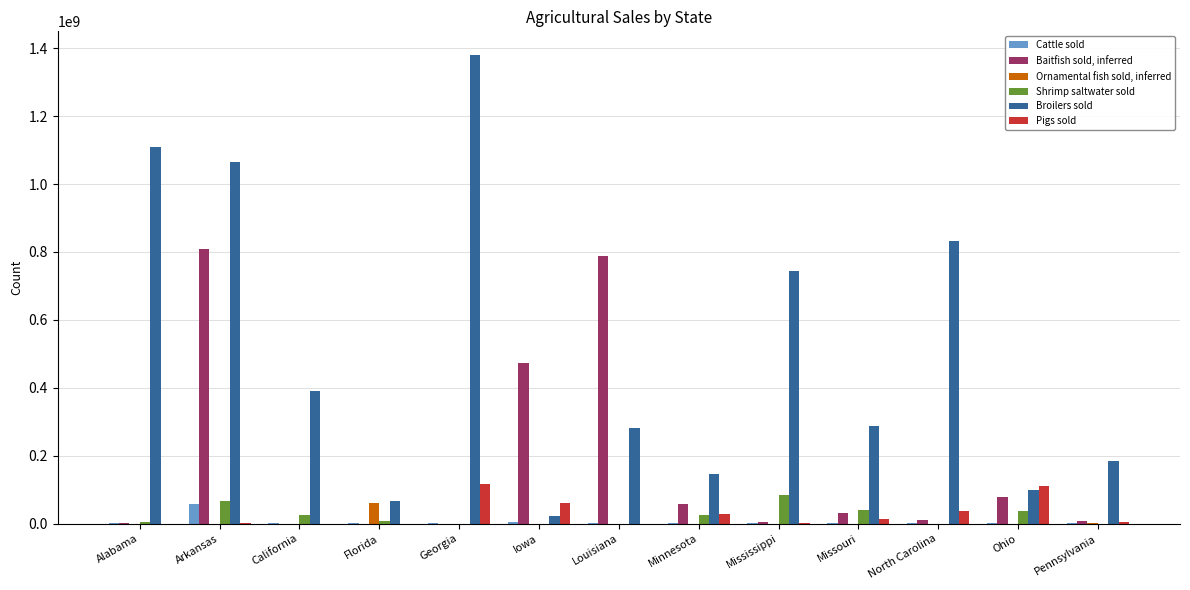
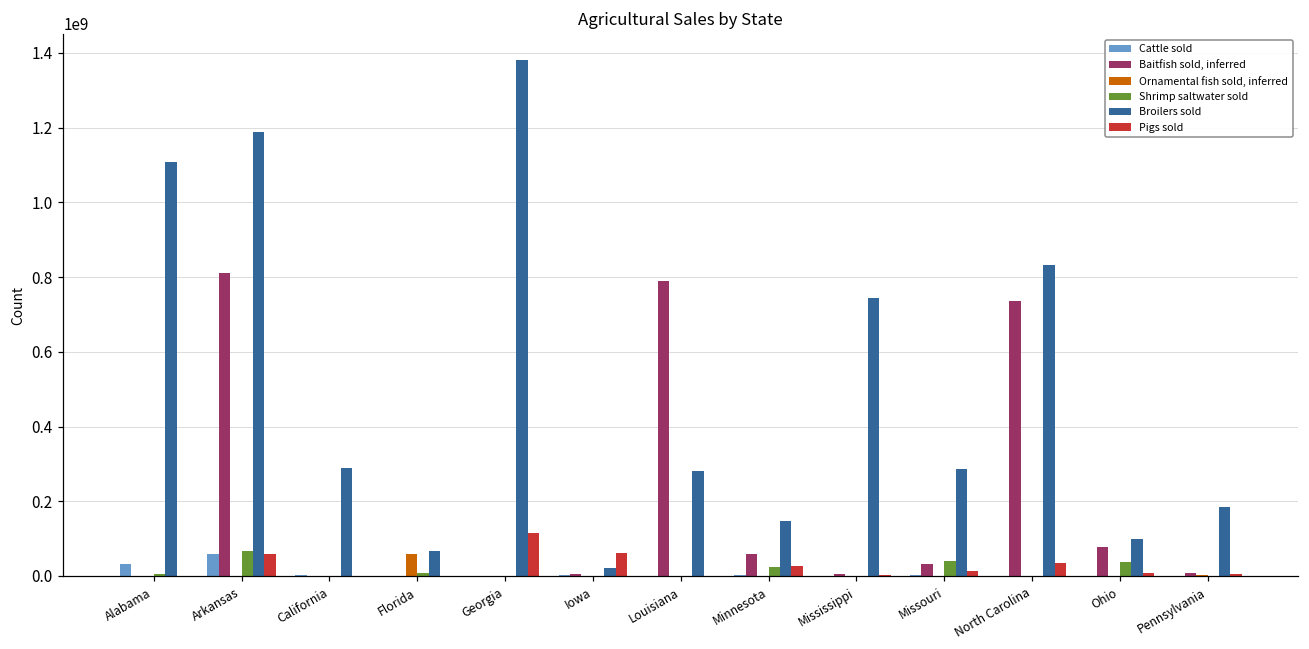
  {
    "Cattle sold": {
-     "Alabama": 0,
+     "Alabama": 30000000,
      "Arkansas": 60000000
    },
    "Baitfish sold, inferred": {
      "Arkansas": 810000000,
      "California": 0,
      "Florida": 0,
      "Georgia": 0,
-     "Iowa": 470000000,
+     "Iowa": 0,
      "Louisiana": 790000000,
      "Minnesota": 60000000,
      "Missouri": 30000000,
-     "North Carolina": 10000000,
+     "North Carolina": 740000000,
      "Ohio": 80000000,
      "Pennsylvania": 10000000
    },
    "Ornamental fish sold, inferred": {
      "Alabama": 0,
      "Arkansas": 0,
      "California": 0,
      "Florida": 60000000,
      "Georgia": 0,
      "Iowa": 0,
      "Louisiana": 0,
      "Minnesota": 0,
      "Mississippi": 0,
      "Missouri": 0,
      "North Carolina": 0
    },
    "Shrimp saltwater sold": {
      "Arkansas": 70000000,
-     "California": 20000000,
+     "California": 0,
      "Florida": 10000000,
      "Georgia": 0,
      "Iowa": 0,
      "Louisiana": 0,
      "Minnesota": 20000000,
-     "Mississippi": 80000000,
+     "Mississippi": 0,
      "Missouri": 40000000,
      "North Carolina": 0,
      "Ohio": 40000000,
      "Pennsylvania": 0
    },
    "Broilers sold": {
      "Alabama": 1110000000,
-     "Arkansas": 1070000000,
-     "California": 390000000,
+     "Arkansas": 1190000000,
+     "California": 290000000,
      "Florida": 70000000,
      "Georgia": 1380000000,
      "Iowa": 20000000,
      "Louisiana": 280000000,
      "Minnesota": 150000000,
      "Mississippi": 750000000,
      "Missouri": 290000000,
      "North Carolina": 830000000,
      "Ohio": 100000000,
      "Pennsylvania": 180000000
    },
    "Pigs sold": {
-     "Arkansas": 0,
+     "Arkansas": 60000000,
      "Georgia": 120000000,
      "Iowa": 60000000,
      "Minnesota": 30000000,
      "Missouri": 10000000,
      "North Carolina": 40000000,
-     "Ohio": 110000000
+     "Ohio": 10000000
    }
  }
